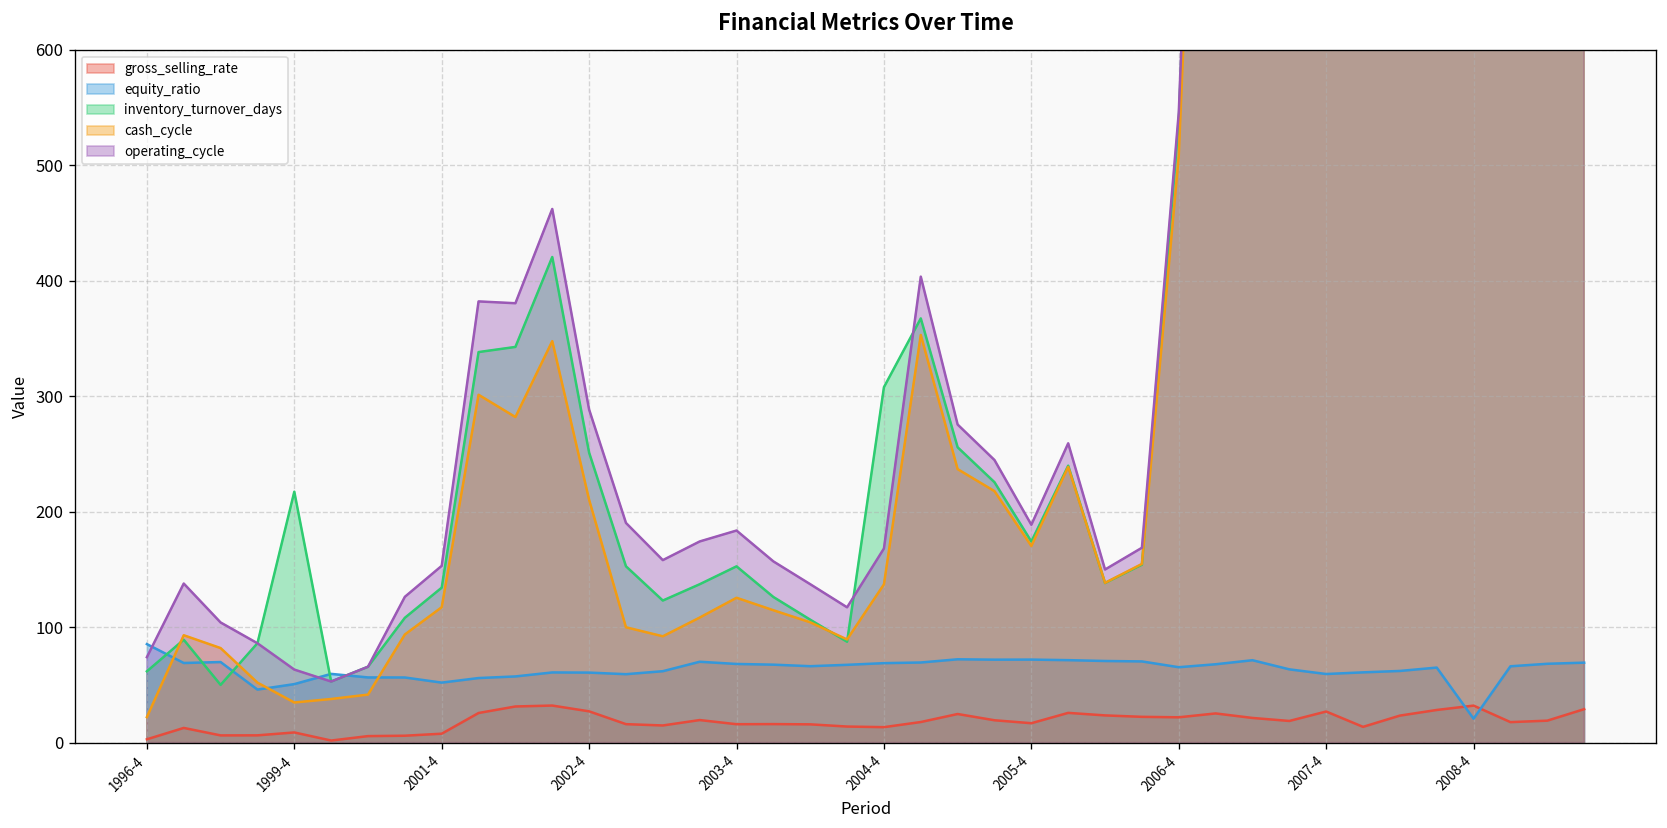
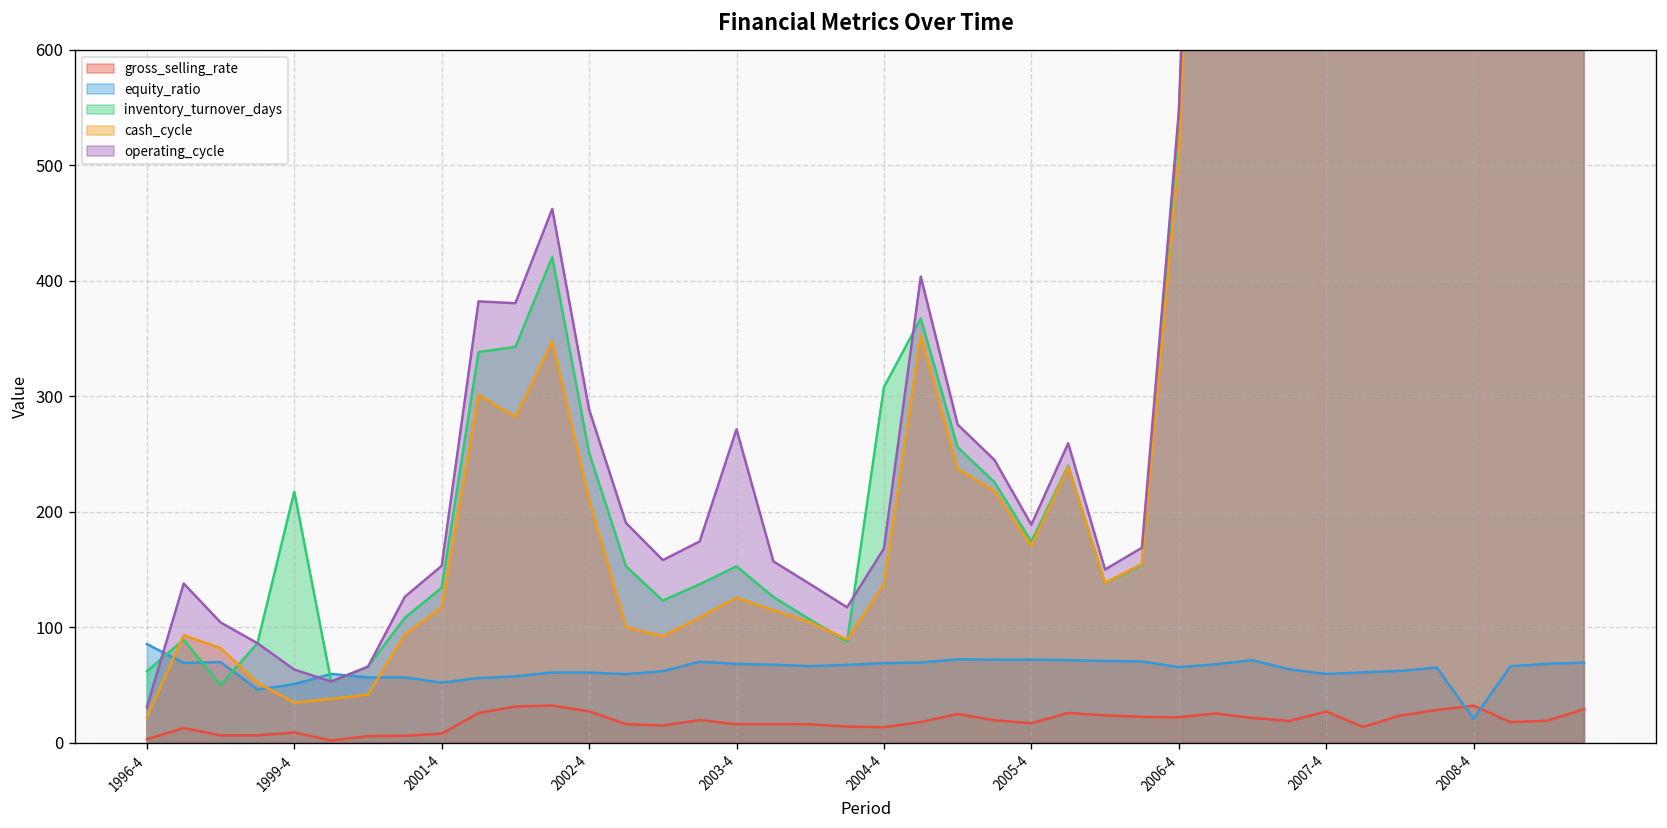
  {
    "equity_ratio": {
      "1996-4": 90,
      "1999-4": 50,
      "2001-4": 50,
      "2002-4": 60,
      "2003-4": 70,
      "2004-4": 70,
      "2005-4": 70,
      "2006-4": 70,
      "2007-4": 60,
      "2008-4": 20
    },
    "inventory_turnover_days": {
      "1996-4": 60,
      "1999-4": 220,
      "2001-4": 130,
      "2002-4": 250,
      "2003-4": 150,
      "2004-4": 310,
      "2005-4": 170,
      "2006-4": 540
    },
    "operating_cycle": {
-     "1996-4": 70,
+     "1996-4": 30,
      "1999-4": 60,
      "2001-4": 150,
      "2002-4": 290,
-     "2003-4": 180,
+     "2003-4": 270,
      "2004-4": 170,
      "2005-4": 190,
      "2006-4": 550
    }
  }
